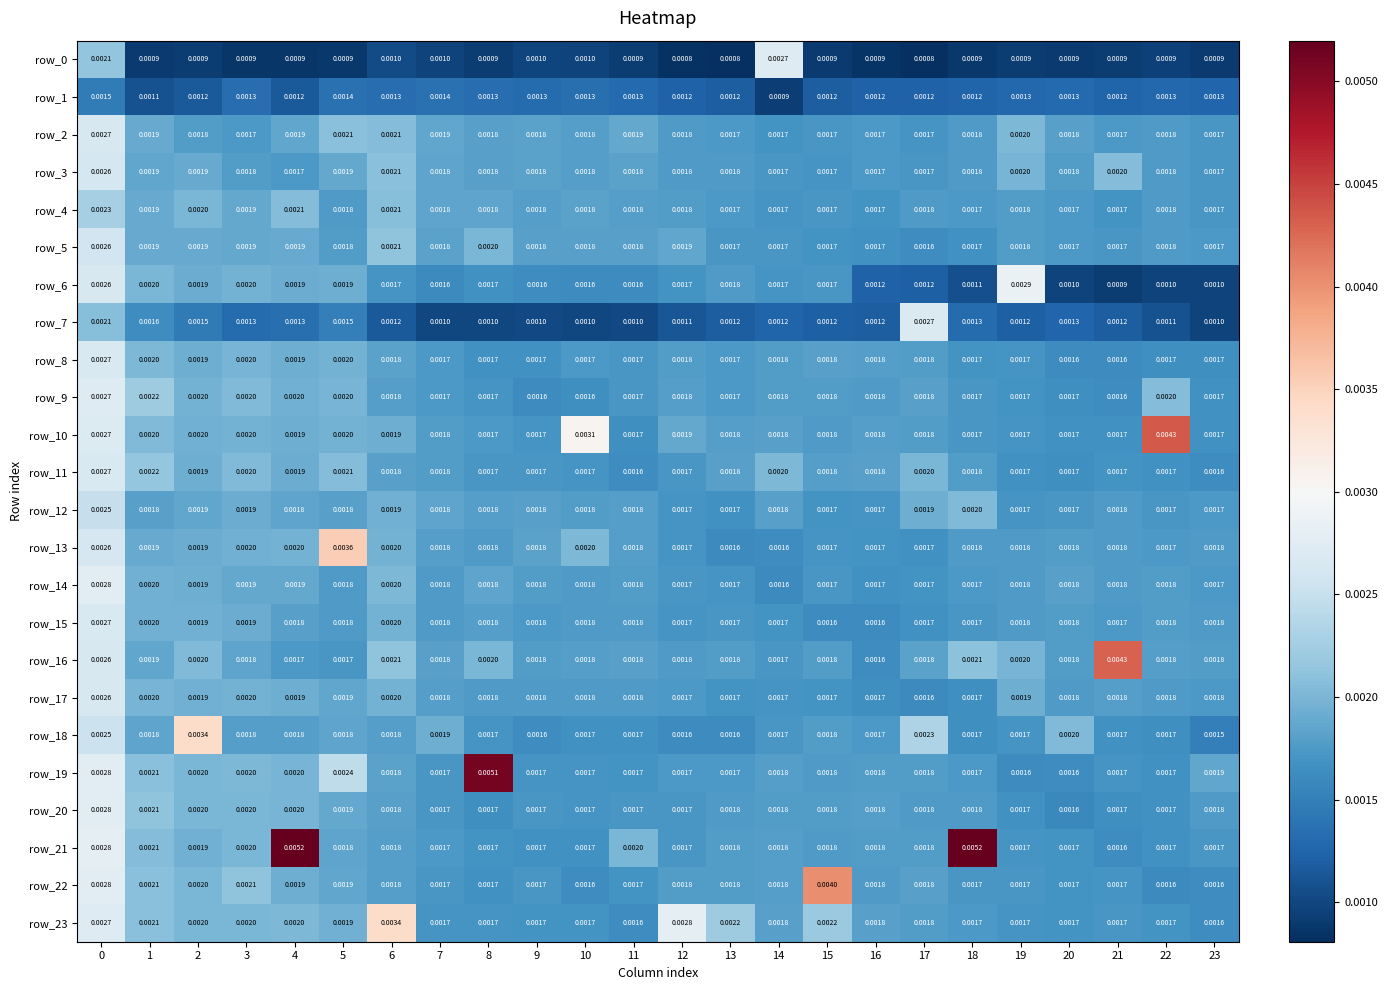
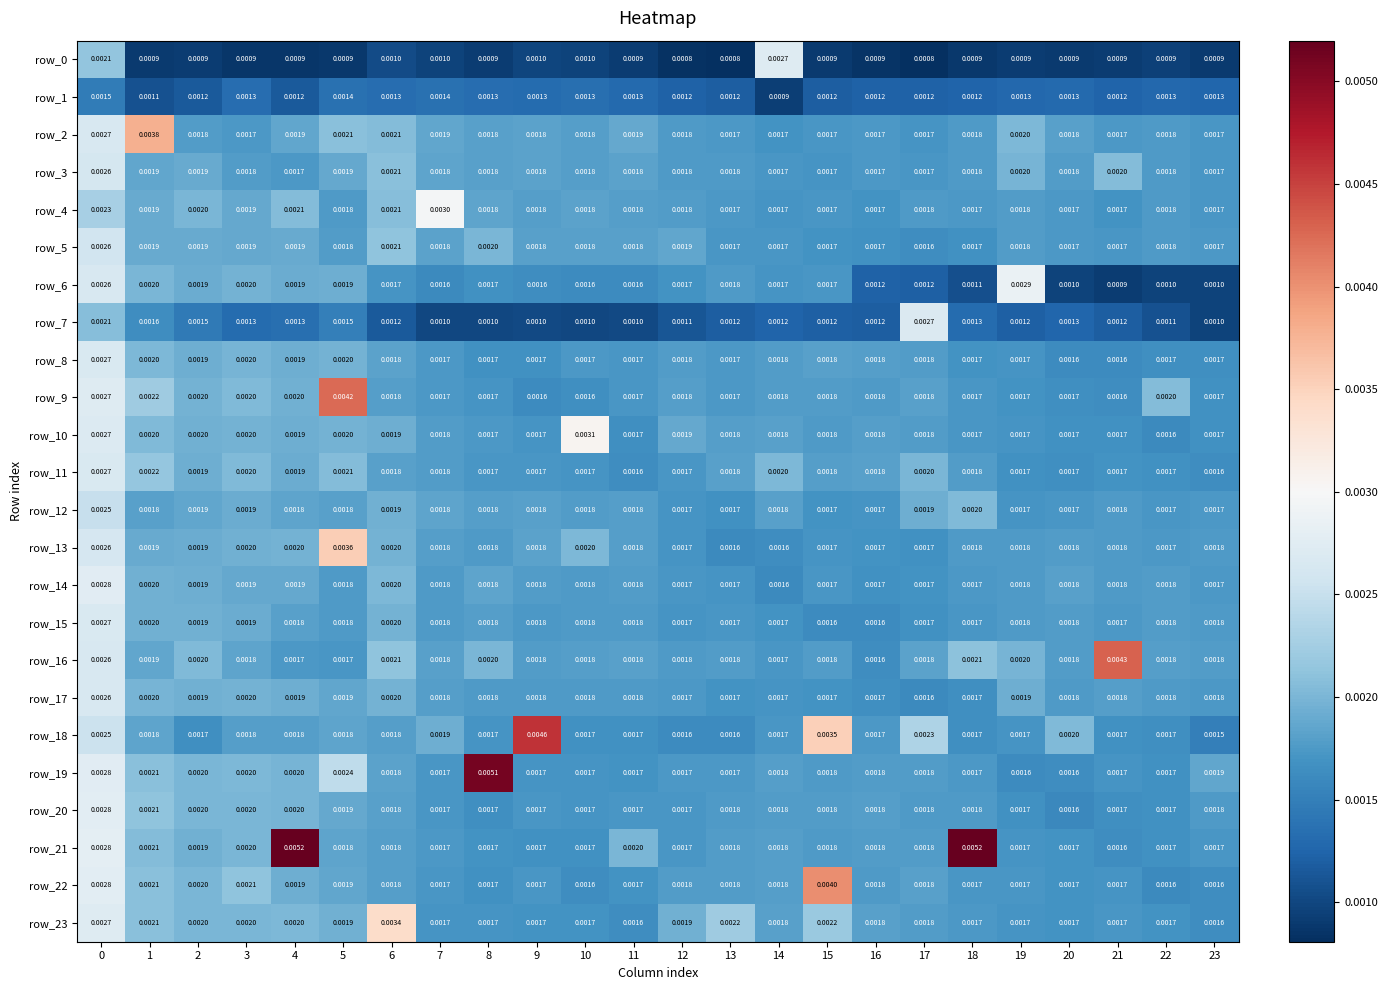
  {
    "row_2": {
      "0": 0.0027,
-     "1": 0.0019,
+     "1": 0.0038,
      "2": 0.0018,
      "3": 0.0017,
      "4": 0.0019,
      "5": 0.0021,
      "6": 0.0021,
      "7": 0.0019,
      "8": 0.0018,
      "9": 0.0018,
      "10": 0.0018,
      "11": 0.0019,
      "12": 0.0018,
      "13": 0.0017,
      "14": 0.0017,
      "15": 0.0017,
      "16": 0.0017,
      "17": 0.0017,
      "18": 0.0018,
      "19": 0.0020,
      "20": 0.0018,
      "21": 0.0017,
      "22": 0.0018,
      "23": 0.0017
    },
    "row_4": {
      "0": 0.0023,
      "1": 0.0019,
      "2": 0.0020,
      "3": 0.0019,
      "4": 0.0021,
      "5": 0.0018,
      "6": 0.0021,
-     "7": 0.0018,
+     "7": 0.0030,
      "8": 0.0018,
      "9": 0.0018,
      "10": 0.0018,
      "11": 0.0018,
      "12": 0.0018,
      "13": 0.0017,
      "14": 0.0017,
      "15": 0.0017,
      "16": 0.0017,
      "17": 0.0018,
      "18": 0.0017,
      "19": 0.0018,
      "20": 0.0017,
      "21": 0.0017,
      "22": 0.0018,
      "23": 0.0017
    },
    "row_9": {
      "0": 0.0027,
      "1": 0.0022,
      "2": 0.0020,
      "3": 0.0020,
      "4": 0.0020,
-     "5": 0.0020,
+     "5": 0.0042,
      "6": 0.0018,
      "7": 0.0017,
      "8": 0.0017,
      "9": 0.0016,
      "10": 0.0016,
      "11": 0.0017,
      "12": 0.0018,
      "13": 0.0017,
      "14": 0.0018,
      "15": 0.0018,
      "16": 0.0018,
      "17": 0.0018,
      "18": 0.0017,
      "19": 0.0017,
      "20": 0.0017,
      "21": 0.0016,
      "22": 0.0020,
      "23": 0.0017
    },
    "row_10": {
      "0": 0.0027,
      "1": 0.0020,
      "2": 0.0020,
      "3": 0.0020,
      "4": 0.0019,
      "5": 0.0020,
      "6": 0.0019,
      "7": 0.0018,
      "8": 0.0017,
      "9": 0.0017,
      "10": 0.0031,
      "11": 0.0017,
      "12": 0.0019,
      "13": 0.0018,
      "14": 0.0018,
      "15": 0.0018,
      "16": 0.0018,
      "17": 0.0018,
      "18": 0.0017,
      "19": 0.0017,
      "20": 0.0017,
      "21": 0.0017,
-     "22": 0.0043,
+     "22": 0.0016,
      "23": 0.0017
    },
    "row_18": {
      "0": 0.0025,
      "1": 0.0018,
-     "2": 0.0034,
+     "2": 0.0017,
      "3": 0.0018,
      "4": 0.0018,
      "5": 0.0018,
      "6": 0.0018,
      "7": 0.0019,
      "8": 0.0017,
-     "9": 0.0016,
+     "9": 0.0046,
      "10": 0.0017,
      "11": 0.0017,
      "12": 0.0016,
      "13": 0.0016,
      "14": 0.0017,
-     "15": 0.0018,
+     "15": 0.0035,
      "16": 0.0017,
      "17": 0.0023,
      "18": 0.0017,
      "19": 0.0017,
      "20": 0.0020,
      "21": 0.0017,
      "22": 0.0017,
      "23": 0.0015
    },
    "row_23": {
      "0": 0.0027,
      "1": 0.0021,
      "2": 0.0020,
      "3": 0.0020,
      "4": 0.0020,
      "5": 0.0019,
      "6": 0.0034,
      "7": 0.0017,
      "8": 0.0017,
      "9": 0.0017,
      "10": 0.0017,
      "11": 0.0016,
-     "12": 0.0028,
+     "12": 0.0019,
      "13": 0.0022,
      "14": 0.0018,
      "15": 0.0022,
      "16": 0.0018,
      "17": 0.0018,
      "18": 0.0017,
      "19": 0.0017,
      "20": 0.0017,
      "21": 0.0017,
      "22": 0.0017,
      "23": 0.0016
    }
  }
